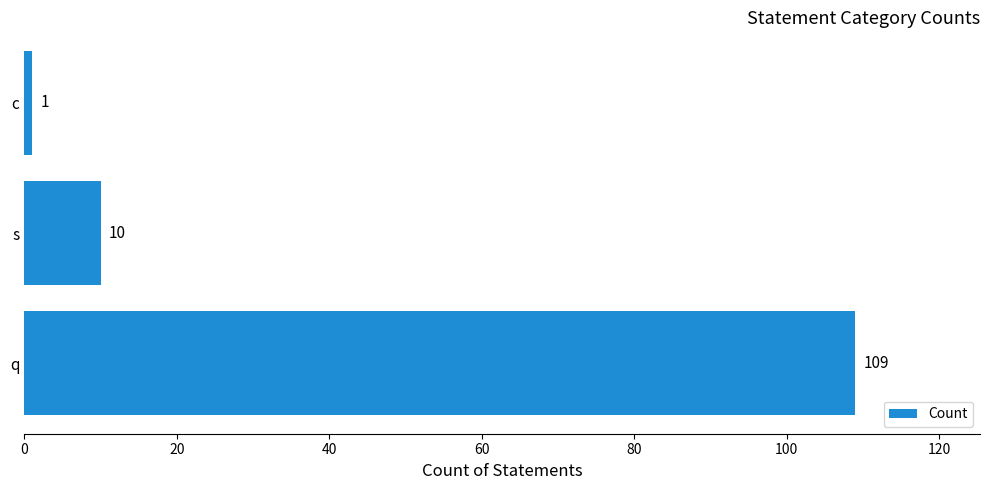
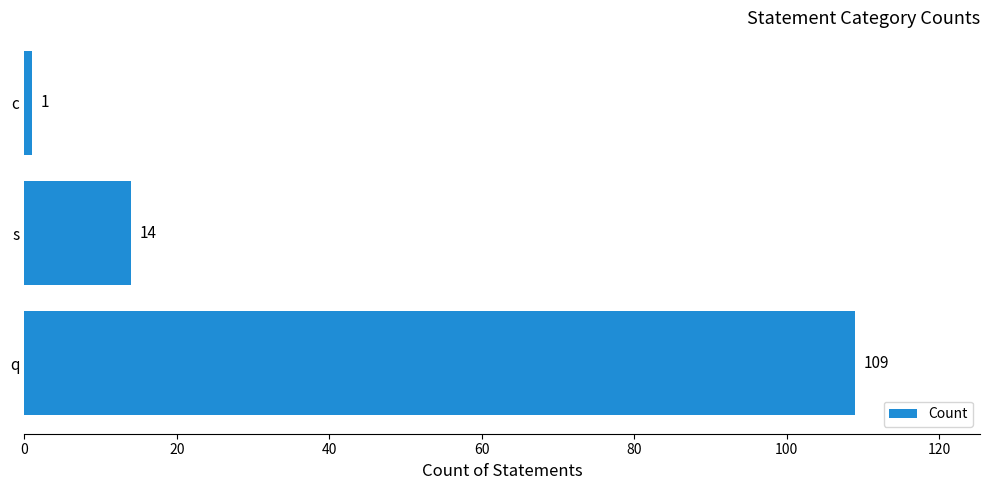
  {
    "c": 1,
-   "s": 10,
+   "s": 14,
    "q": 109
  }
